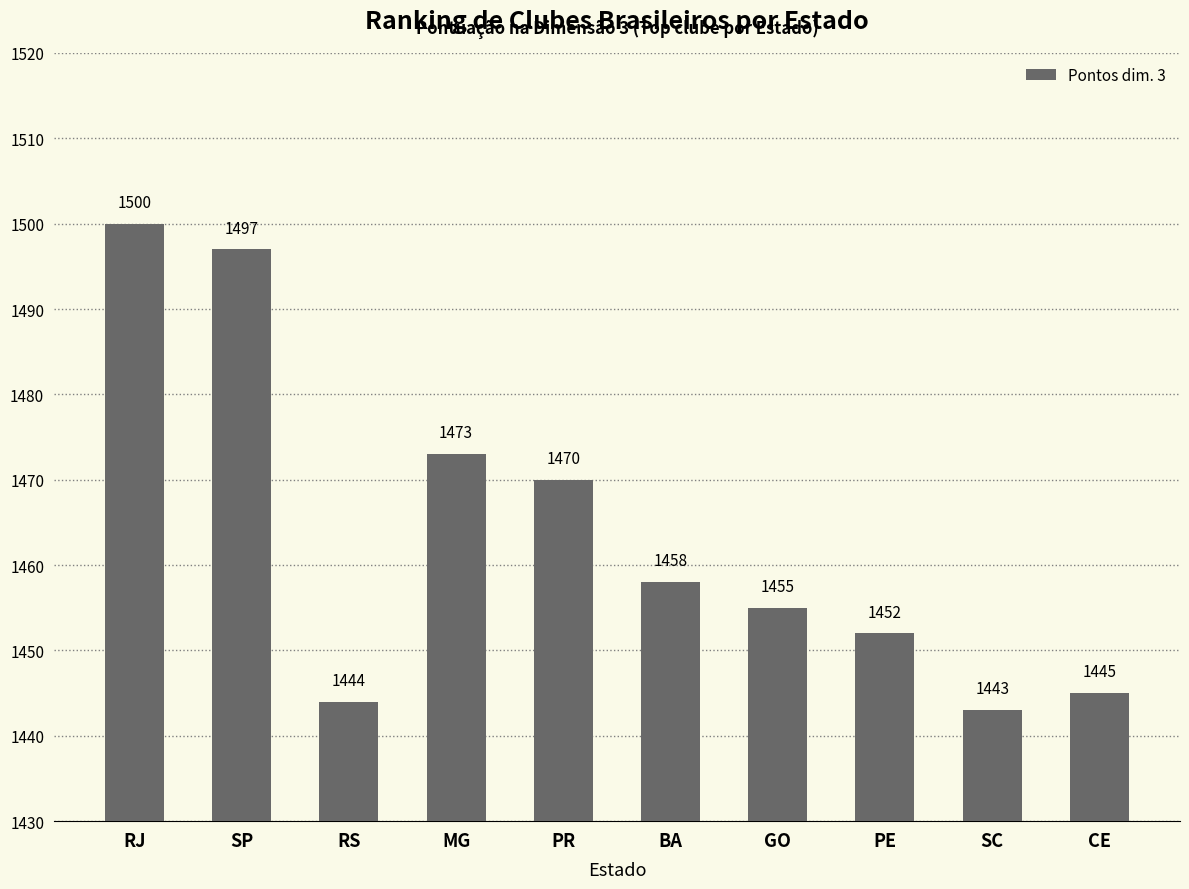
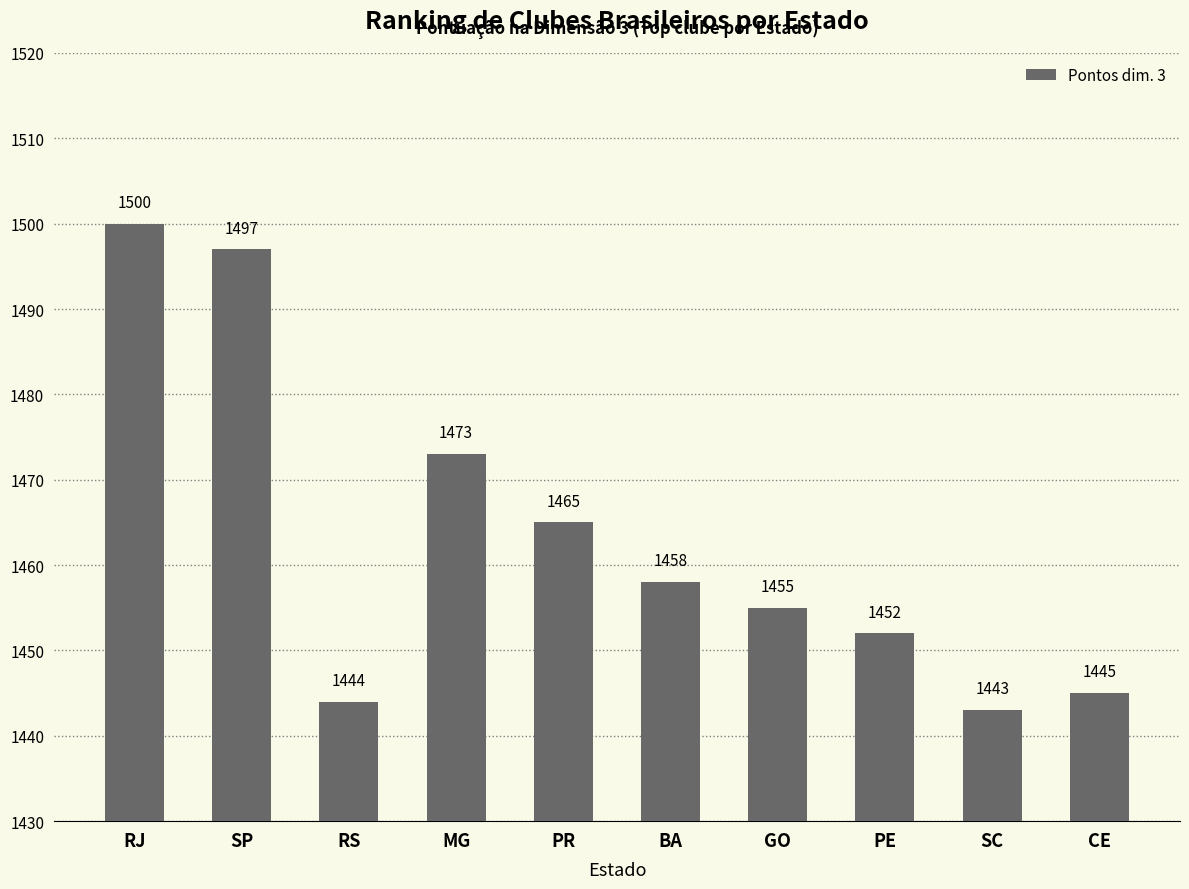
  {
    "RJ": 1500,
    "SP": 1497,
    "RS": 1444,
    "MG": 1473,
-   "PR": 1470,
+   "PR": 1465,
    "BA": 1458,
    "GO": 1455,
    "PE": 1452,
    "SC": 1443,
    "CE": 1445
  }
